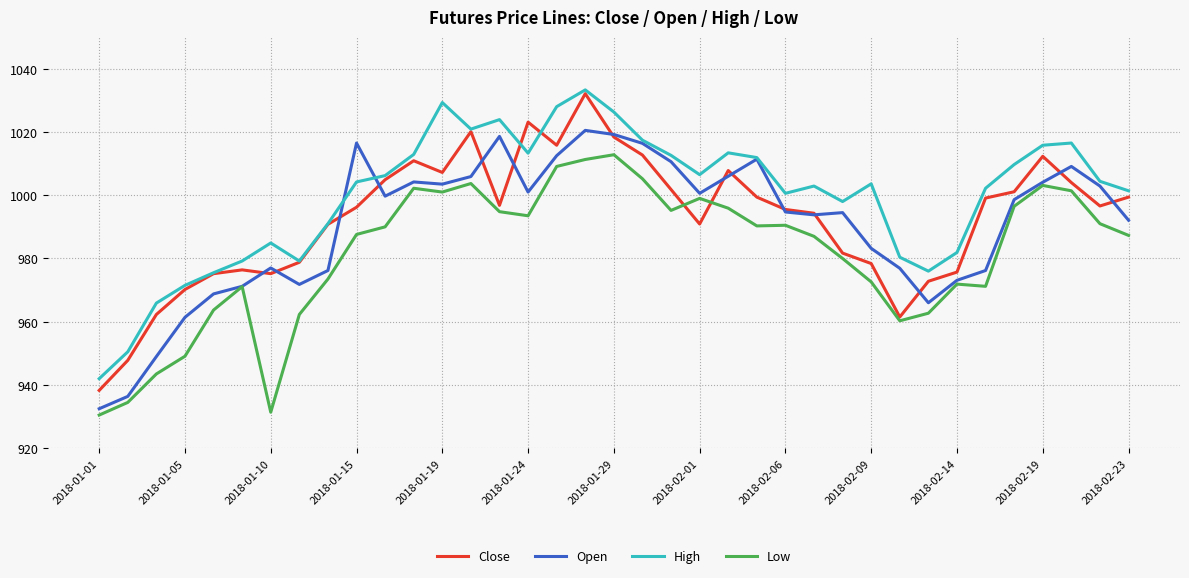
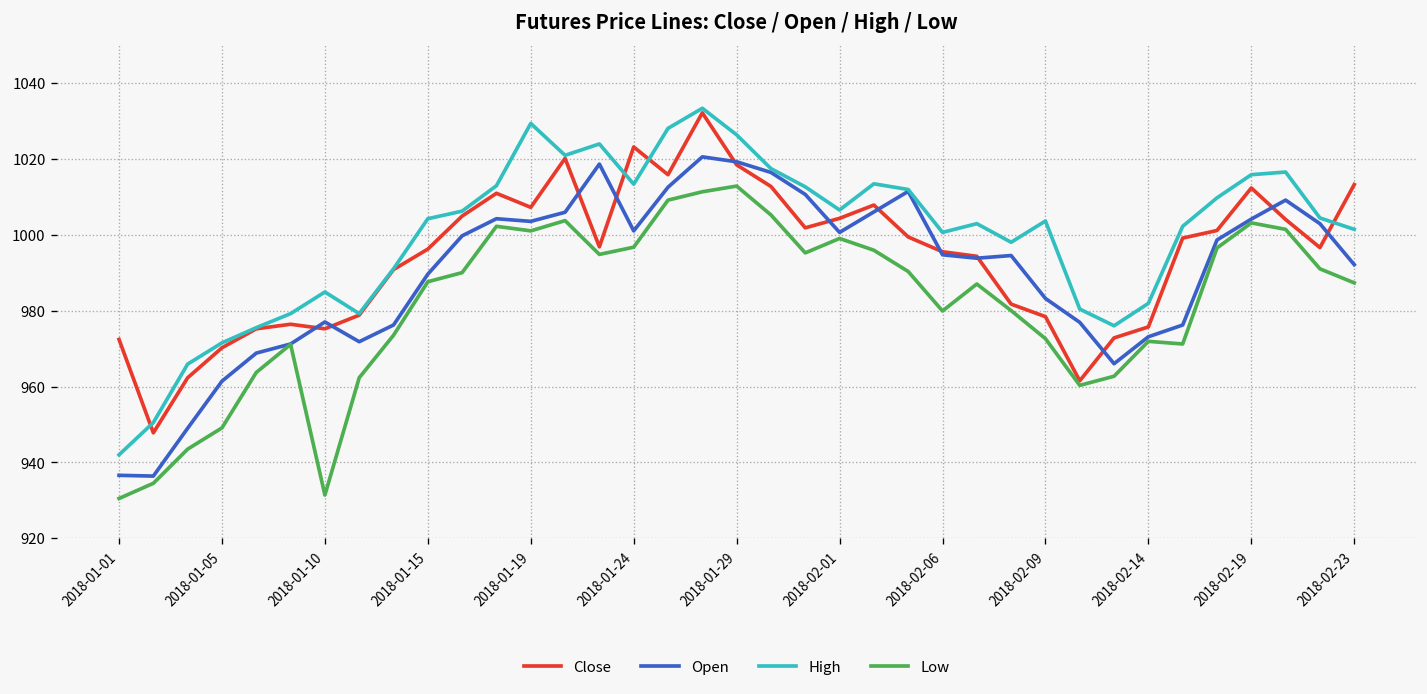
  {
    "Close": {
-     "2018-01-01": 938,
+     "2018-01-01": 972,
      "2018-01-05": 970,
      "2018-01-10": 975,
      "2018-01-15": 996,
      "2018-01-19": 1007,
      "2018-01-24": 1023,
-     "2018-02-01": 991,
+     "2018-02-01": 1004,
      "2018-02-09": 978,
      "2018-02-14": 976,
      "2018-02-19": 1012,
-     "2018-02-23": 999
+     "2018-02-23": 1013
    },
    "Open": {
-     "2018-01-01": 933,
+     "2018-01-01": 937,
      "2018-01-05": 961,
      "2018-01-10": 977,
-     "2018-01-15": 1017,
+     "2018-01-15": 990,
      "2018-01-19": 1004,
      "2018-01-24": 1001,
      "2018-02-01": 1001,
      "2018-02-09": 983,
      "2018-02-14": 973,
      "2018-02-19": 1004,
      "2018-02-23": 992
    },
    "High": {
      "2018-01-01": 942,
      "2018-01-05": 972,
      "2018-01-10": 985,
      "2018-01-15": 1004,
      "2018-01-19": 1029,
      "2018-01-24": 1013,
      "2018-01-29": 1026,
      "2018-02-01": 1007,
      "2018-02-06": 1001,
      "2018-02-09": 1004,
      "2018-02-14": 982,
      "2018-02-19": 1016,
      "2018-02-23": 1001
    },
    "Low": {
      "2018-01-01": 931,
      "2018-01-05": 949,
      "2018-01-10": 931,
      "2018-01-15": 988,
      "2018-01-19": 1001,
-     "2018-01-24": 994,
+     "2018-01-24": 997,
      "2018-01-29": 1013,
      "2018-02-01": 999,
-     "2018-02-06": 991,
+     "2018-02-06": 980,
      "2018-02-09": 973,
      "2018-02-14": 972,
      "2018-02-19": 1003,
      "2018-02-23": 987
    }
  }
